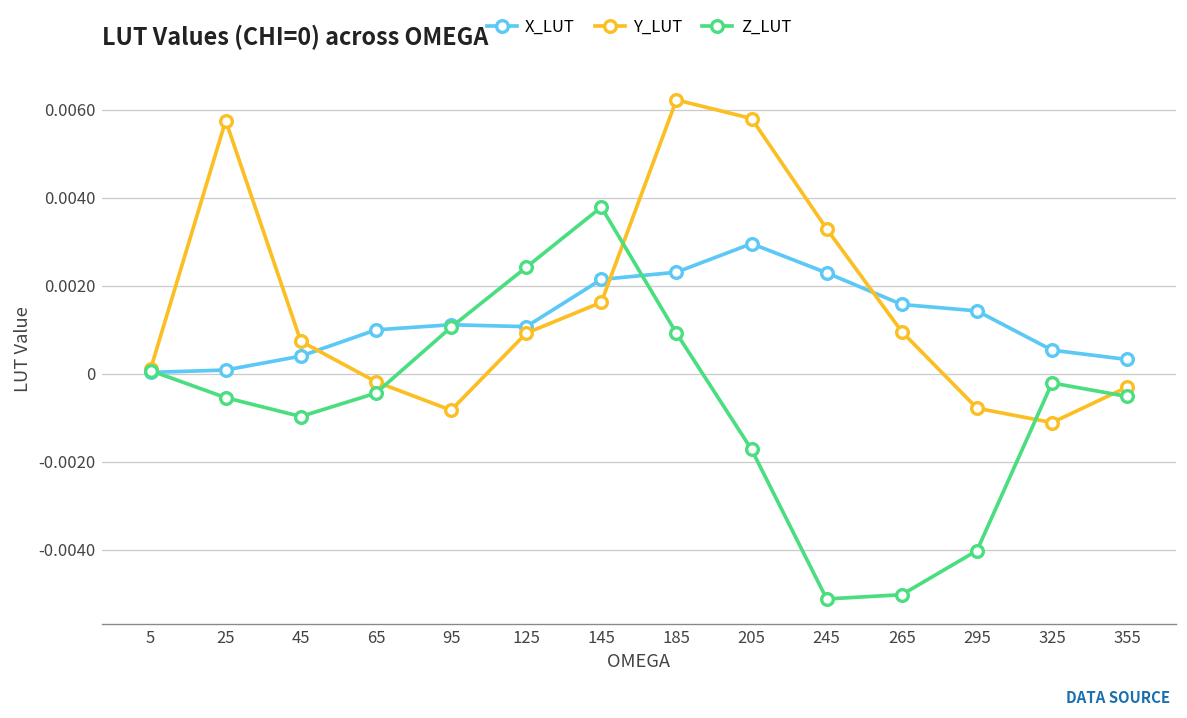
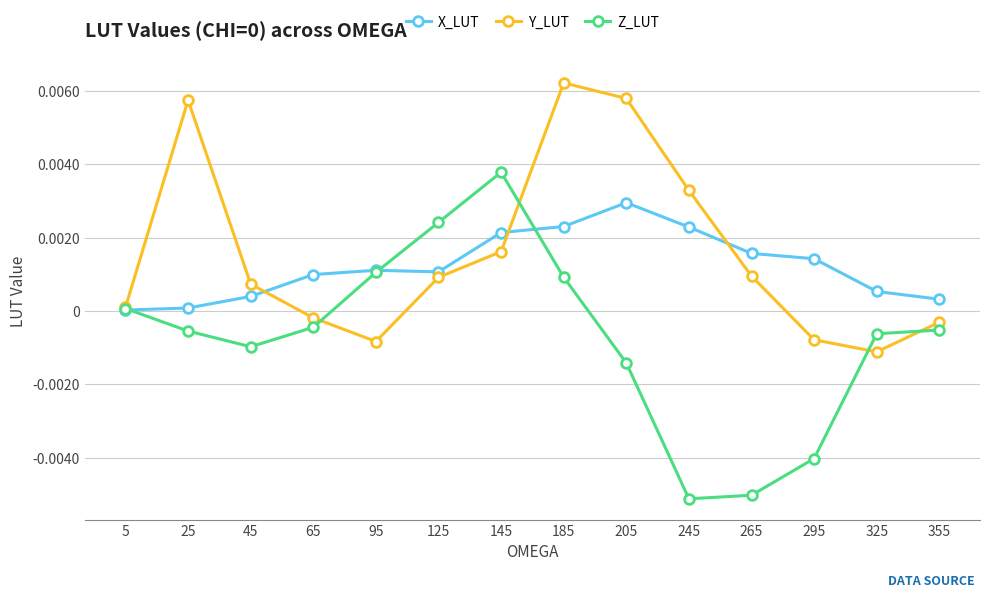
  {
    "X_LUT": {
      "25": 0.0001,
      "45": 0.0004,
      "65": 0.0010,
      "125": 0.0011,
      "145": 0.0021,
      "185": 0.0023,
      "205": 0.0030,
      "245": 0.0023,
      "265": 0.0016,
      "295": 0.0014,
      "325": 0.0005,
      "355": 0.0003
    },
    "Y_LUT": {
      "25": 0.0058,
      "45": 0.0007,
      "65": -0.0002,
      "95": -0.0008,
      "125": 0.0009,
      "145": 0.0016,
      "185": 0.0062,
      "205": 0.0058,
      "245": 0.0033,
      "265": 0.0010,
      "295": -0.0008,
      "325": -0.0011,
      "355": -0.0003
    },
    "Z_LUT": {
      "25": -0.0005,
      "45": -0.0010,
      "65": -0.0004,
      "125": 0.0024,
      "145": 0.0038,
      "185": 0.0009,
-     "205": -0.0017,
+     "205": -0.0014,
      "245": -0.0051,
      "265": -0.0050,
      "295": -0.0040,
-     "325": -0.0002,
+     "325": -0.0006,
      "355": -0.0005
    }
  }
